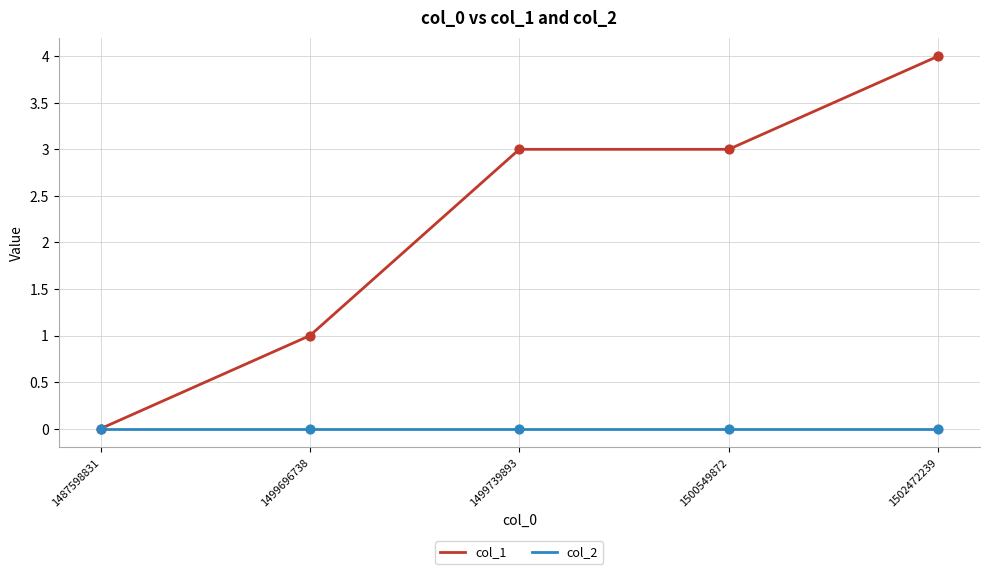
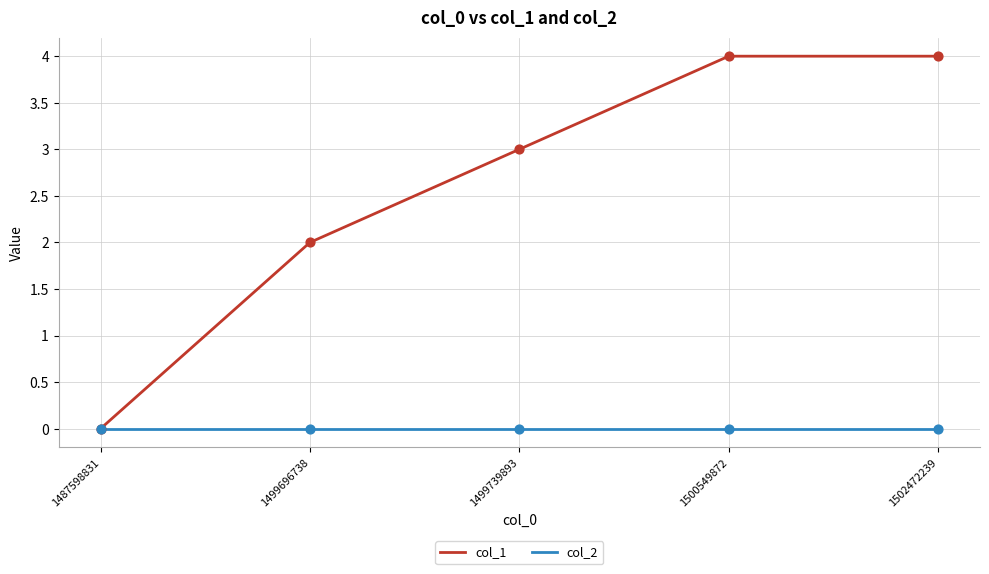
  {
    "col_1": {
-     "1499696738": 1,
+     "1499696738": 2,
      "1499739893": 3,
-     "1500549872": 3,
+     "1500549872": 4,
      "1502472239": 4
    },
    "col_2": {
      "1499696738": 0,
      "1499739893": 0,
      "1500549872": 0,
      "1502472239": 0
    }
  }
